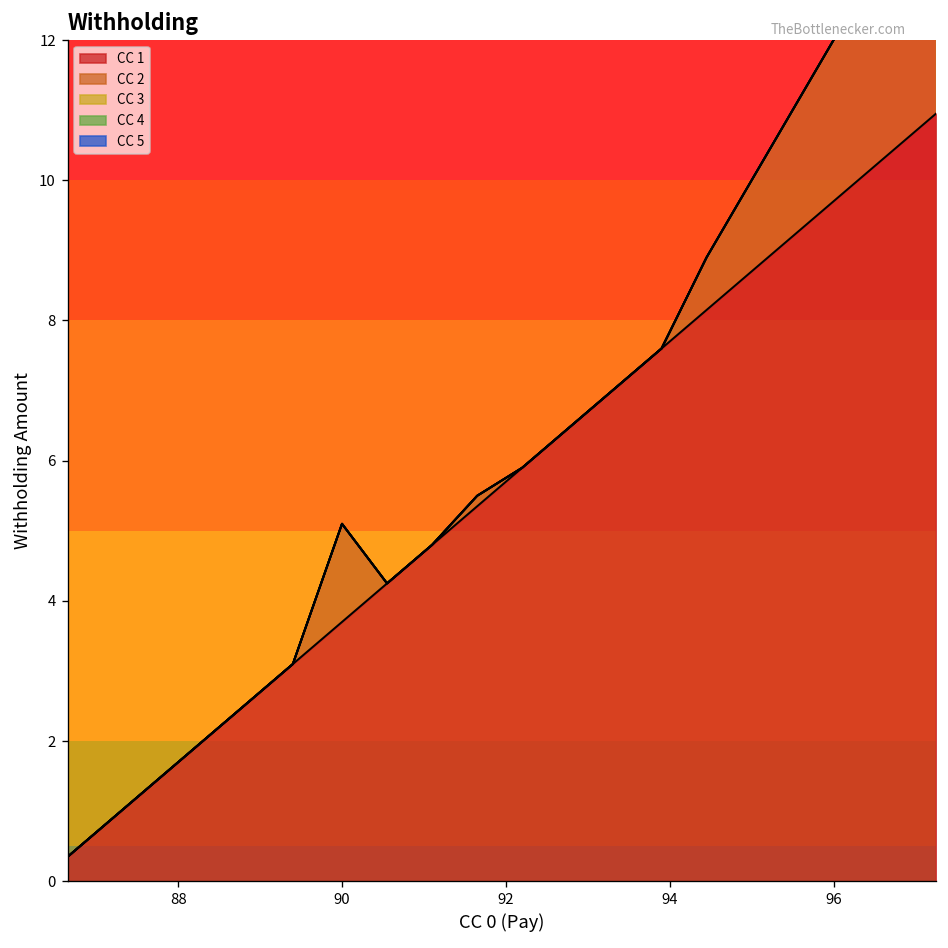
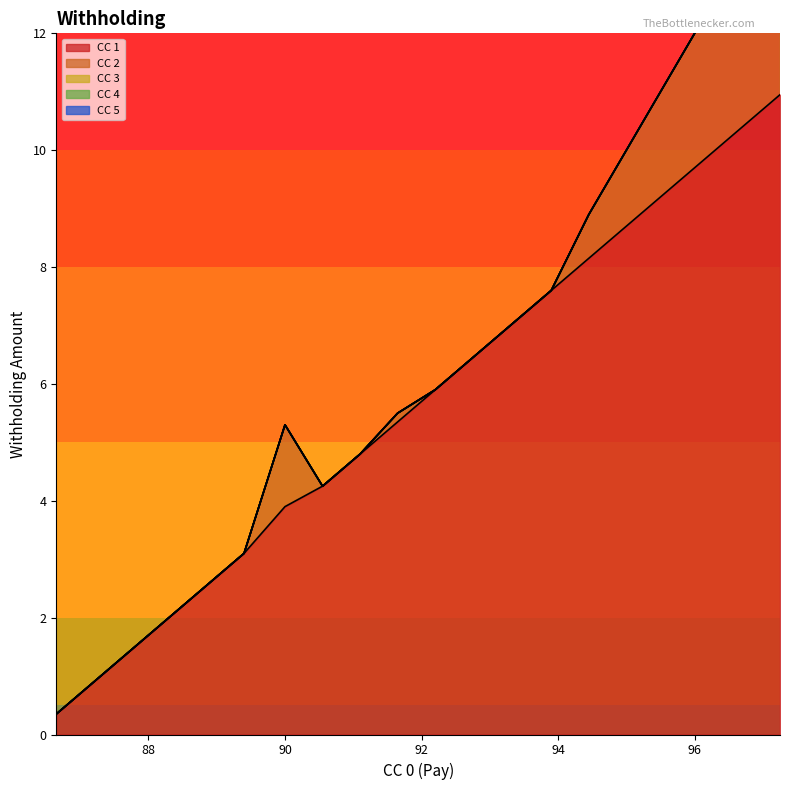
  {
    "CC 1": {
-     "90": 3.7
+     "90": 3.9
    }
  }
